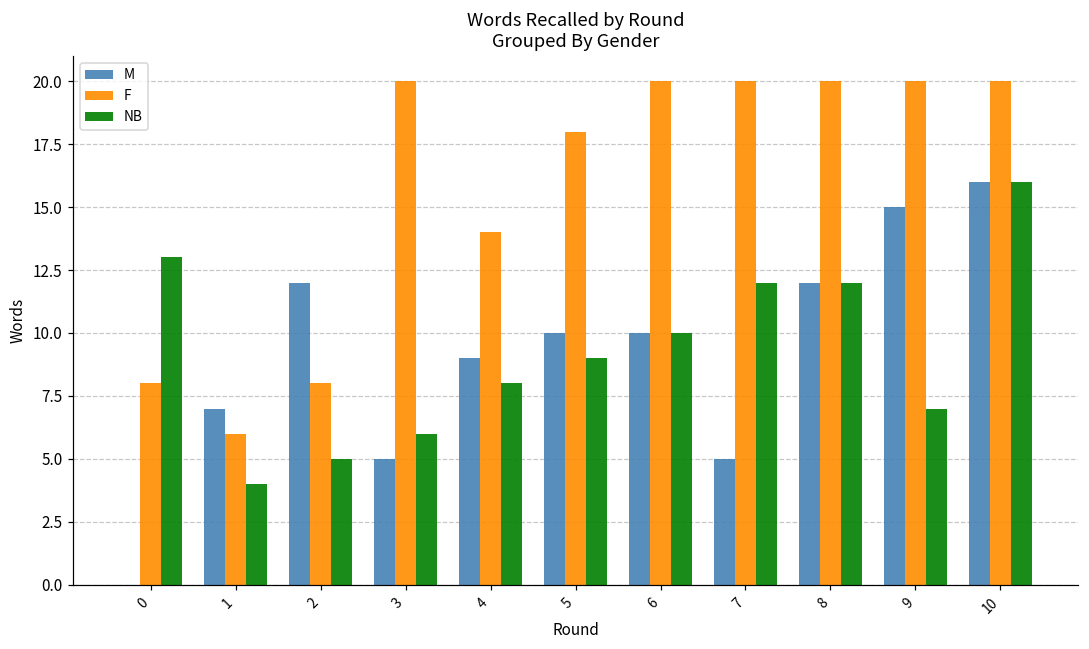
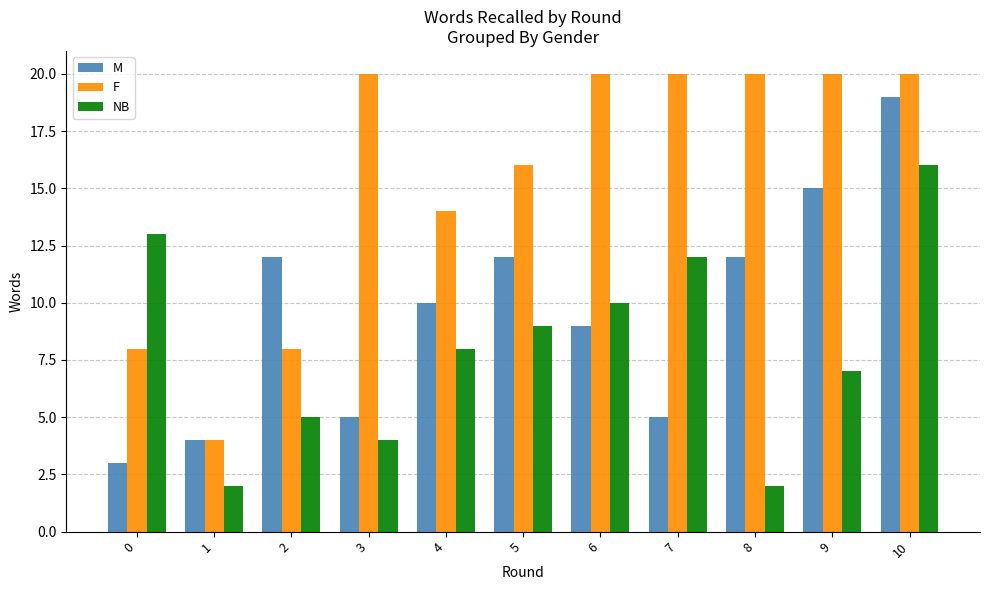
  {
    "M": {
-     "0": 0,
-     "1": 7,
+     "0": 3,
+     "1": 4,
      "2": 12,
      "3": 5,
-     "4": 9,
-     "5": 10,
-     "6": 10,
+     "4": 10,
+     "5": 12,
+     "6": 9,
      "7": 5,
      "8": 12,
      "9": 15,
-     "10": 16
+     "10": 19
    },
    "F": {
      "0": 8,
-     "1": 6,
+     "1": 4,
      "2": 8,
      "3": 20,
      "4": 14,
-     "5": 18,
+     "5": 16,
      "6": 20,
      "7": 20,
      "8": 20,
      "9": 20,
      "10": 20
    },
    "NB": {
      "0": 13,
-     "1": 4,
+     "1": 2,
      "2": 5,
-     "3": 6,
+     "3": 4,
      "4": 8,
      "5": 9,
      "6": 10,
      "7": 12,
-     "8": 12,
+     "8": 2,
      "9": 7,
      "10": 16
    }
  }
